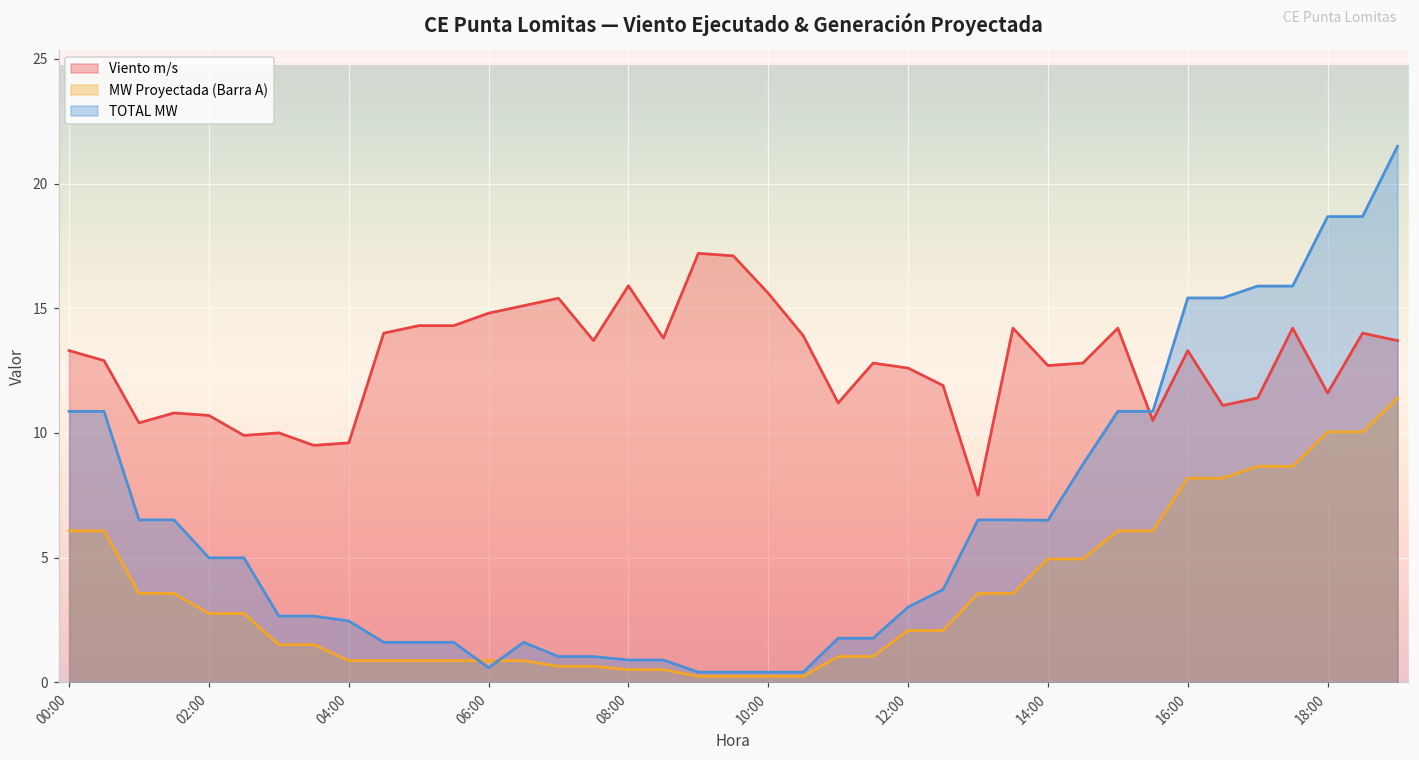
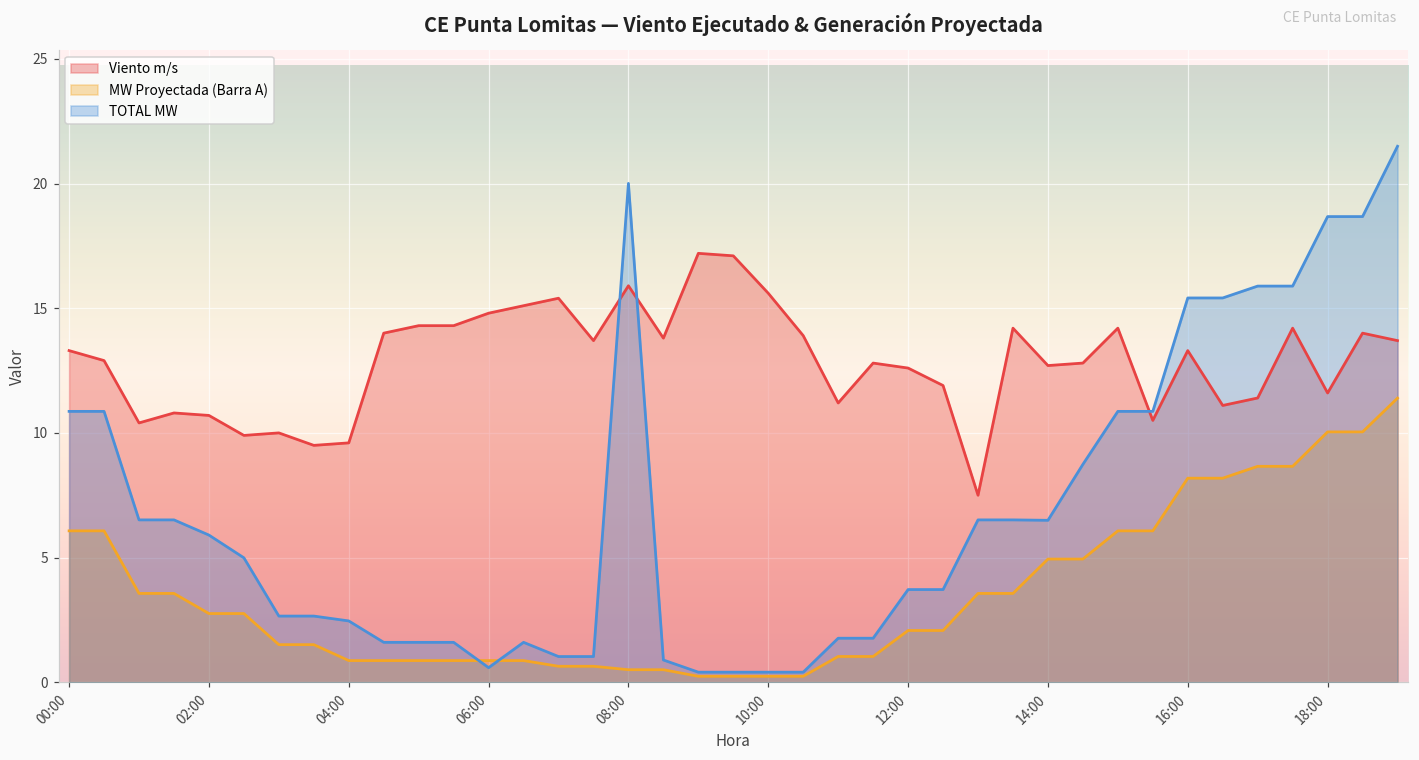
  {
    "TOTAL MW": {
      "00:00": 10.9,
-     "02:00": 5.0,
+     "02:00": 5.9,
      "04:00": 2.5,
      "06:00": 0.6,
-     "08:00": 0.9,
+     "08:00": 20.0,
      "10:00": 0.4,
-     "12:00": 3.0,
+     "12:00": 3.7,
      "14:00": 6.5,
      "16:00": 15.4,
      "18:00": 18.7
    }
  }
